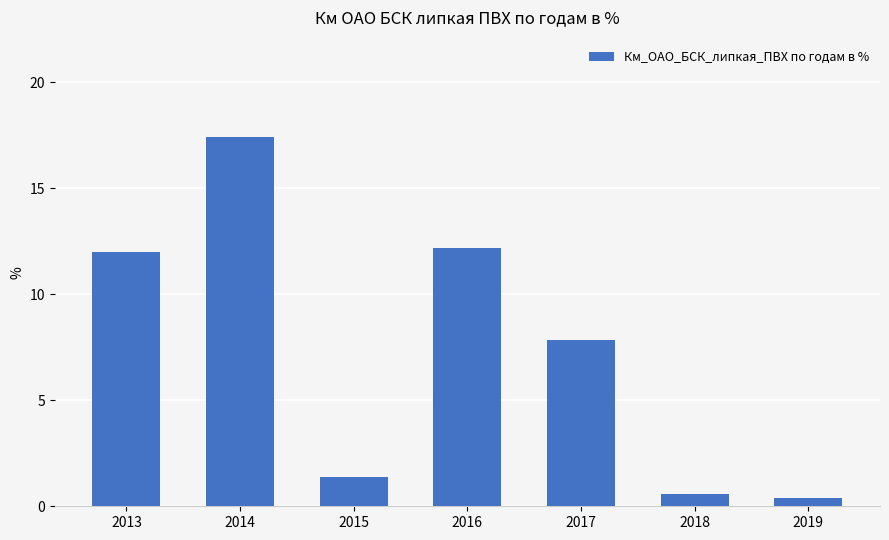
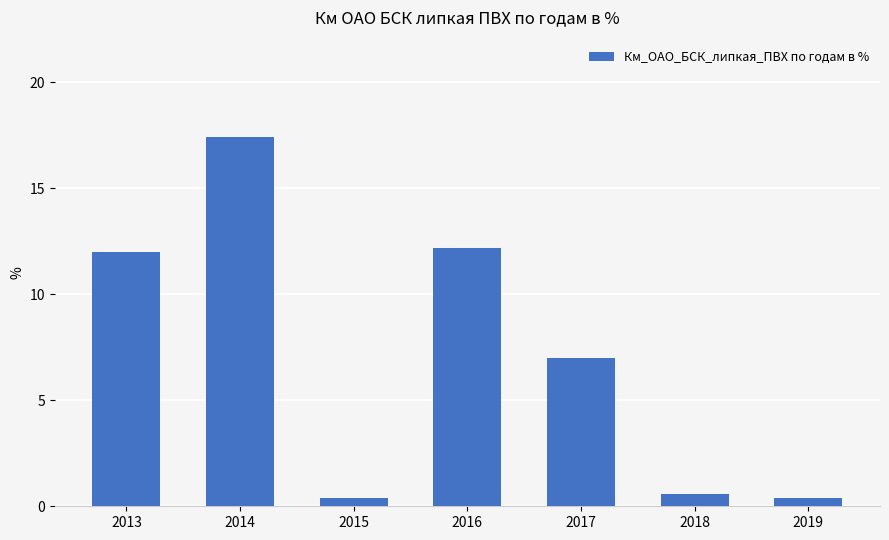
  {
    "2013": 12.0,
    "2014": 17.4,
-   "2015": 1.4,
+   "2015": 0.4,
    "2016": 12.2,
-   "2017": 7.8,
+   "2017": 7.0,
    "2018": 0.6,
    "2019": 0.4
  }
